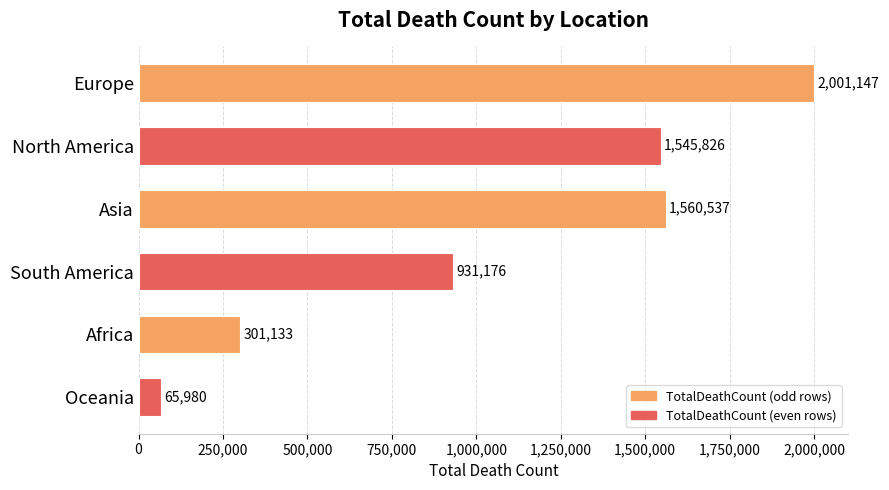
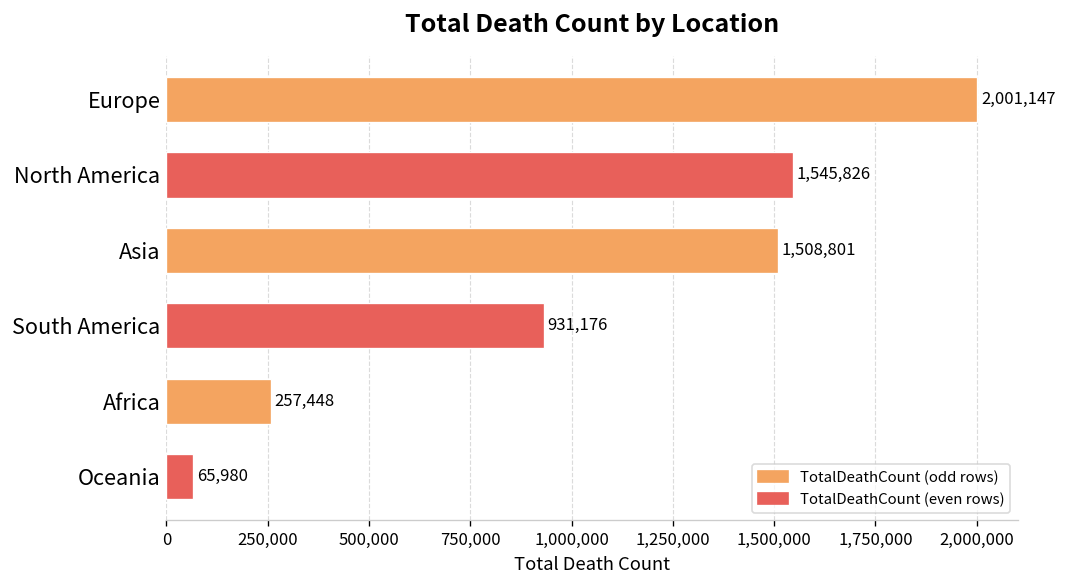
  {
    "Europe": "2,001,147",
    "North America": "1,545,826",
-   "Asia": "1,560,537",
+   "Asia": "1,508,801",
    "South America": "931,176",
-   "Africa": "301,133",
+   "Africa": "257,448",
    "Oceania": "65,980"
  }
